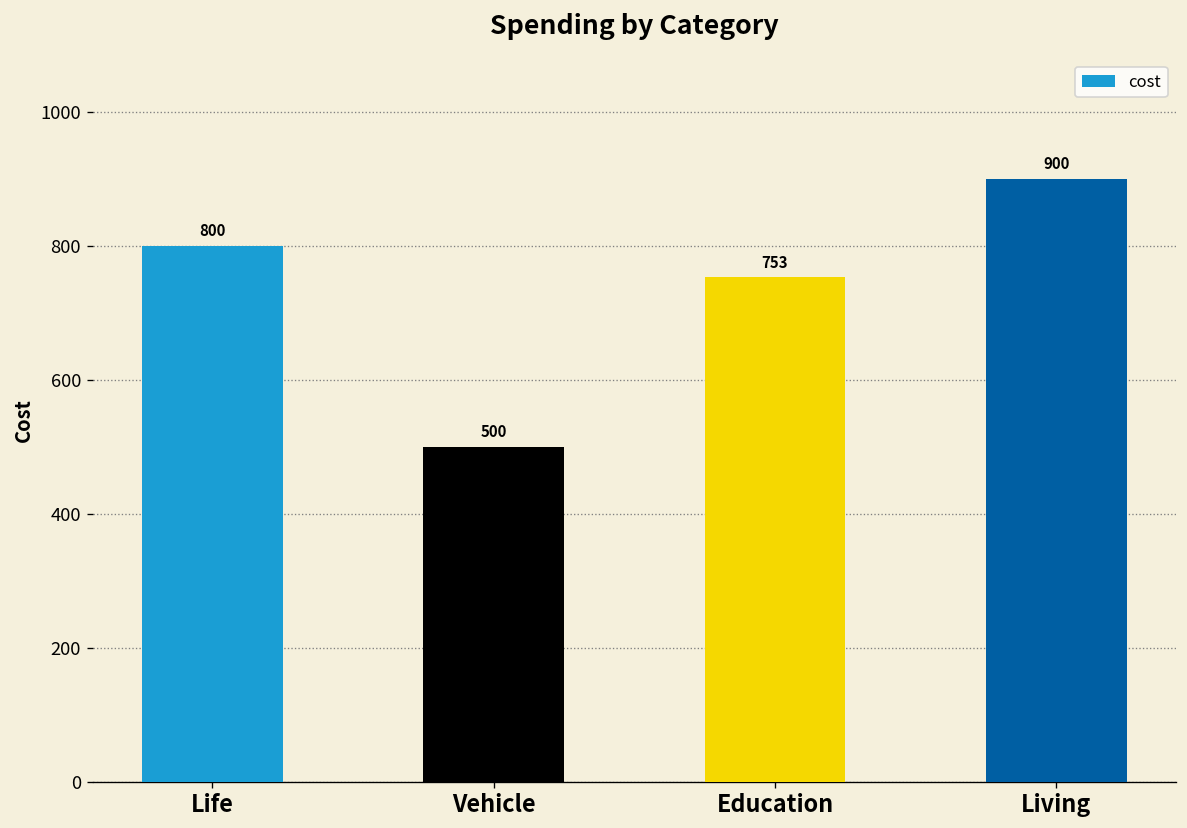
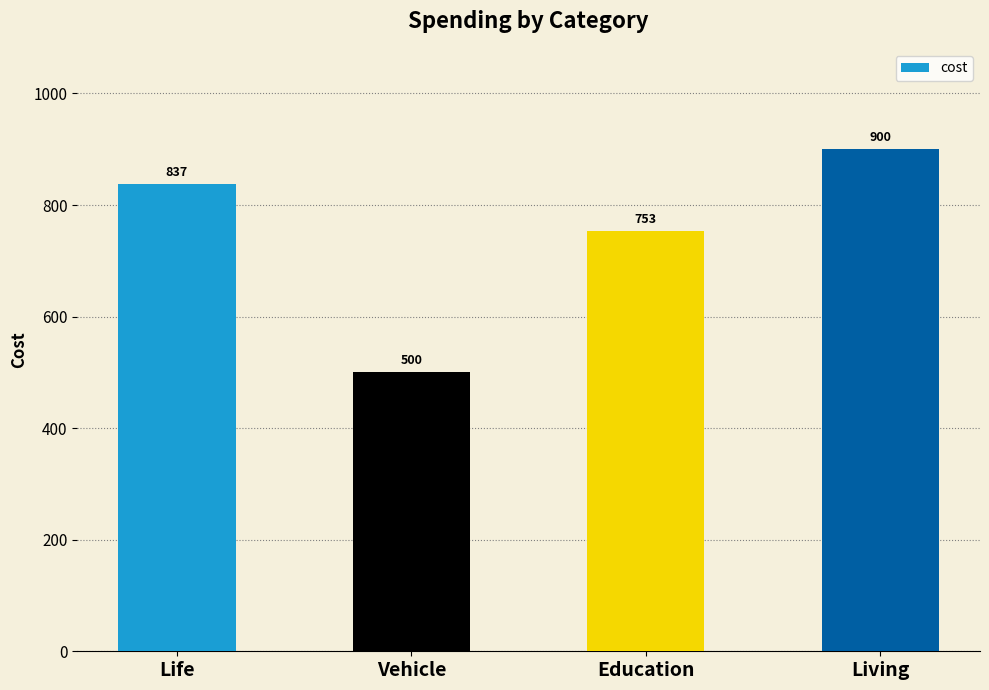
  {
-   "Life": 800,
+   "Life": 837,
    "Vehicle": 500,
    "Education": 753,
    "Living": 900
  }
